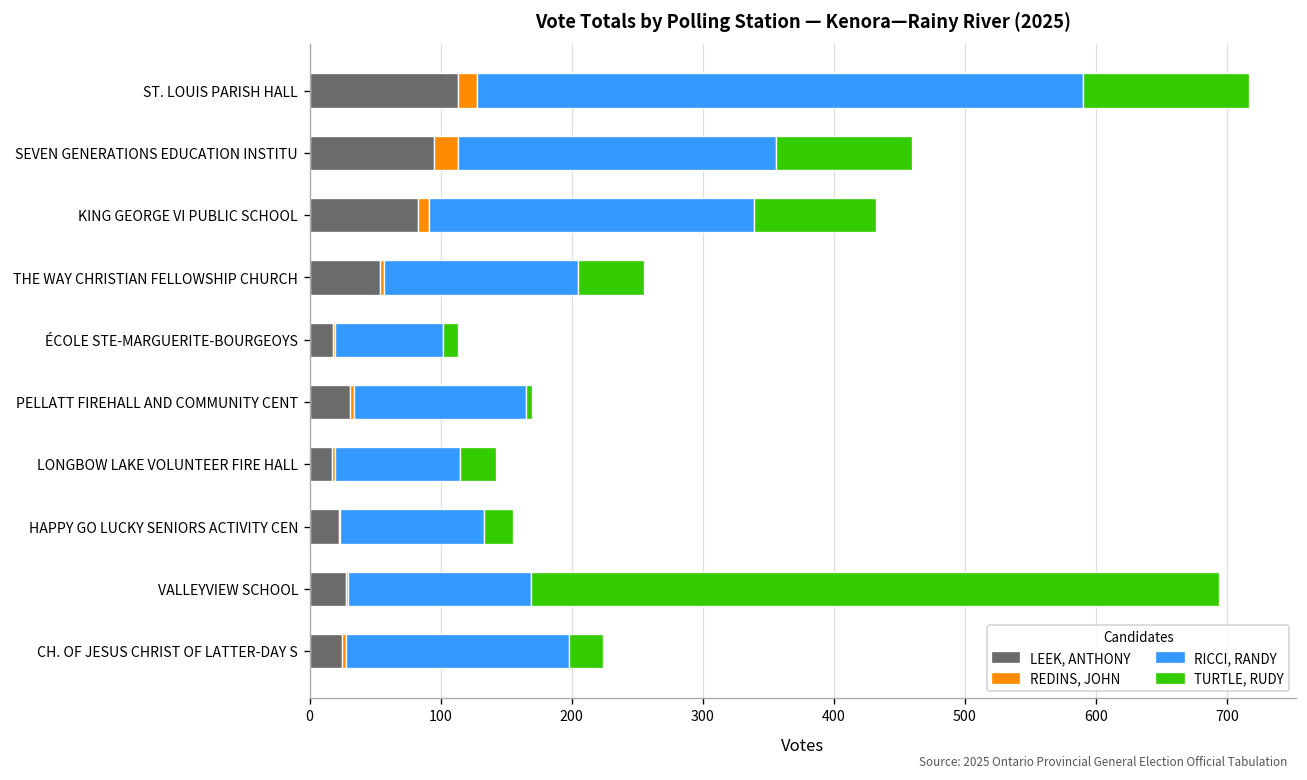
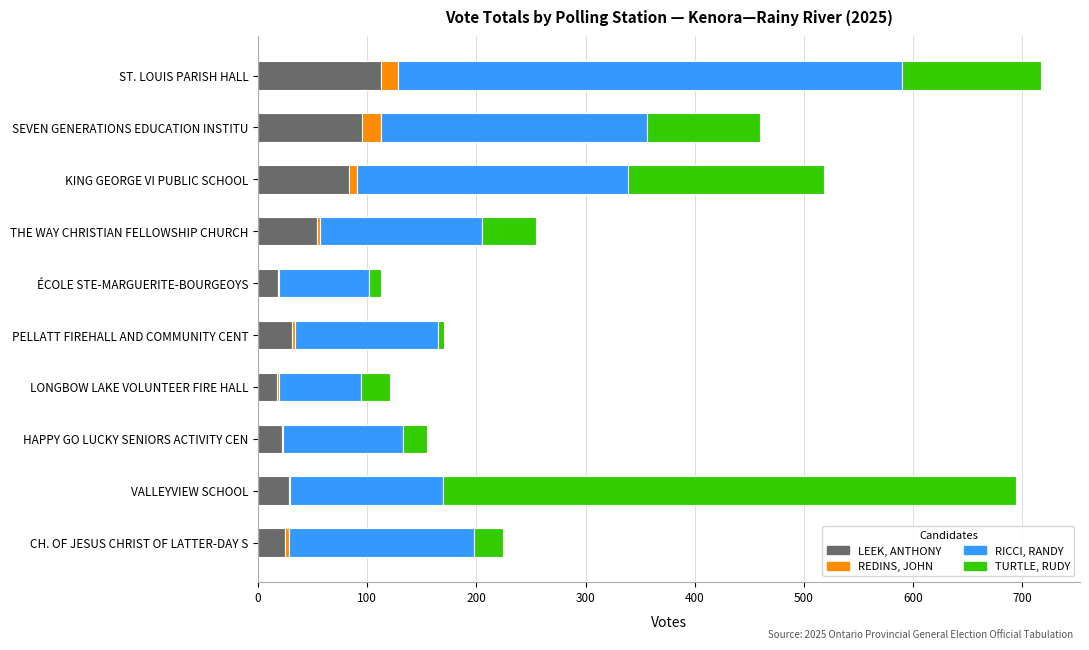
  {
    "LEEK, ANTHONY": {
      "ST. LOUIS PARISH HALL": 113,
      "SEVEN GENERATIONS EDUCATION INSTITU": 95,
      "KING GEORGE VI PUBLIC SCHOOL": 83,
      "THE WAY CHRISTIAN FELLOWSHIP CHURCH": 54,
      "ÉCOLE STE-MARGUERITE-BOURGEOYS": 18,
      "PELLATT FIREHALL AND COMMUNITY CENT": 31,
      "LONGBOW LAKE VOLUNTEER FIRE HALL": 17,
      "HAPPY GO LUCKY SENIORS ACTIVITY CEN": 22,
      "VALLEYVIEW SCHOOL": 28,
      "CH. OF JESUS CHRIST OF LATTER-DAY S": 25
    },
    "REDINS, JOHN": {
      "ST. LOUIS PARISH HALL": 15,
      "SEVEN GENERATIONS EDUCATION INSTITU": 18,
      "KING GEORGE VI PUBLIC SCHOOL": 8,
      "THE WAY CHRISTIAN FELLOWSHIP CHURCH": 3,
      "PELLATT FIREHALL AND COMMUNITY CENT": 3,
      "CH. OF JESUS CHRIST OF LATTER-DAY S": 3
    },
    "RICCI, RANDY": {
      "ST. LOUIS PARISH HALL": 462,
      "SEVEN GENERATIONS EDUCATION INSTITU": 243,
      "KING GEORGE VI PUBLIC SCHOOL": 248,
      "THE WAY CHRISTIAN FELLOWSHIP CHURCH": 148,
      "ÉCOLE STE-MARGUERITE-BOURGEOYS": 83,
      "PELLATT FIREHALL AND COMMUNITY CENT": 131,
-     "LONGBOW LAKE VOLUNTEER FIRE HALL": 96,
+     "LONGBOW LAKE VOLUNTEER FIRE HALL": 75,
      "HAPPY GO LUCKY SENIORS ACTIVITY CEN": 110,
      "VALLEYVIEW SCHOOL": 140,
      "CH. OF JESUS CHRIST OF LATTER-DAY S": 170
    },
    "TURTLE, RUDY": {
      "ST. LOUIS PARISH HALL": 127,
      "SEVEN GENERATIONS EDUCATION INSTITU": 104,
-     "KING GEORGE VI PUBLIC SCHOOL": 93,
+     "KING GEORGE VI PUBLIC SCHOOL": 179,
      "THE WAY CHRISTIAN FELLOWSHIP CHURCH": 50,
      "ÉCOLE STE-MARGUERITE-BOURGEOYS": 11,
      "PELLATT FIREHALL AND COMMUNITY CENT": 5,
      "LONGBOW LAKE VOLUNTEER FIRE HALL": 27,
      "HAPPY GO LUCKY SENIORS ACTIVITY CEN": 22,
      "VALLEYVIEW SCHOOL": 525,
      "CH. OF JESUS CHRIST OF LATTER-DAY S": 26
    }
  }
